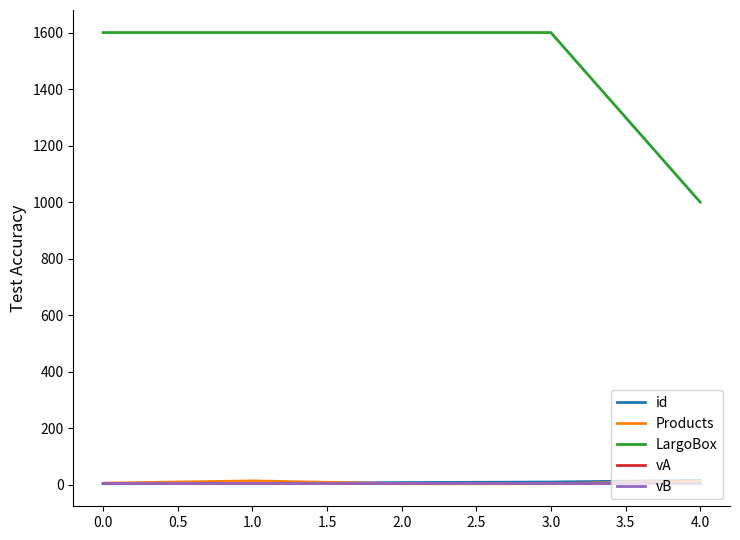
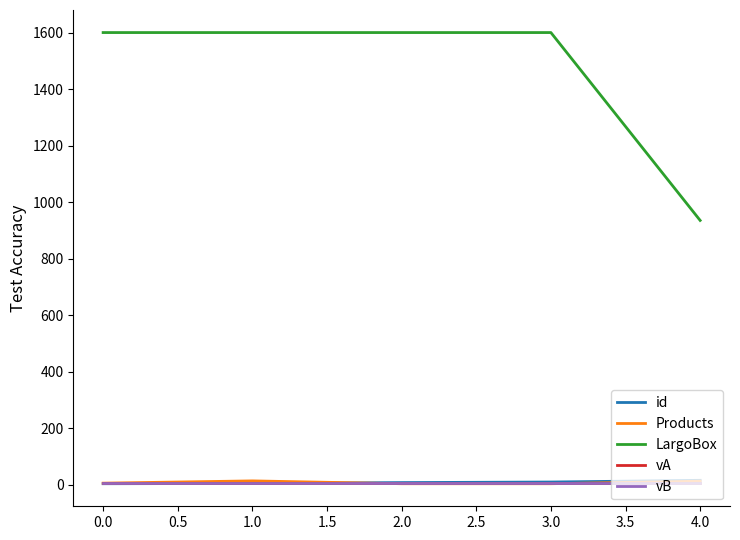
  {
    "LargoBox": {
      "0.0": 1600,
      "1.0": 1600,
      "2.0": 1600,
      "3.0": 1600,
-     "4.0": 1000
+     "4.0": 940
    }
  }
